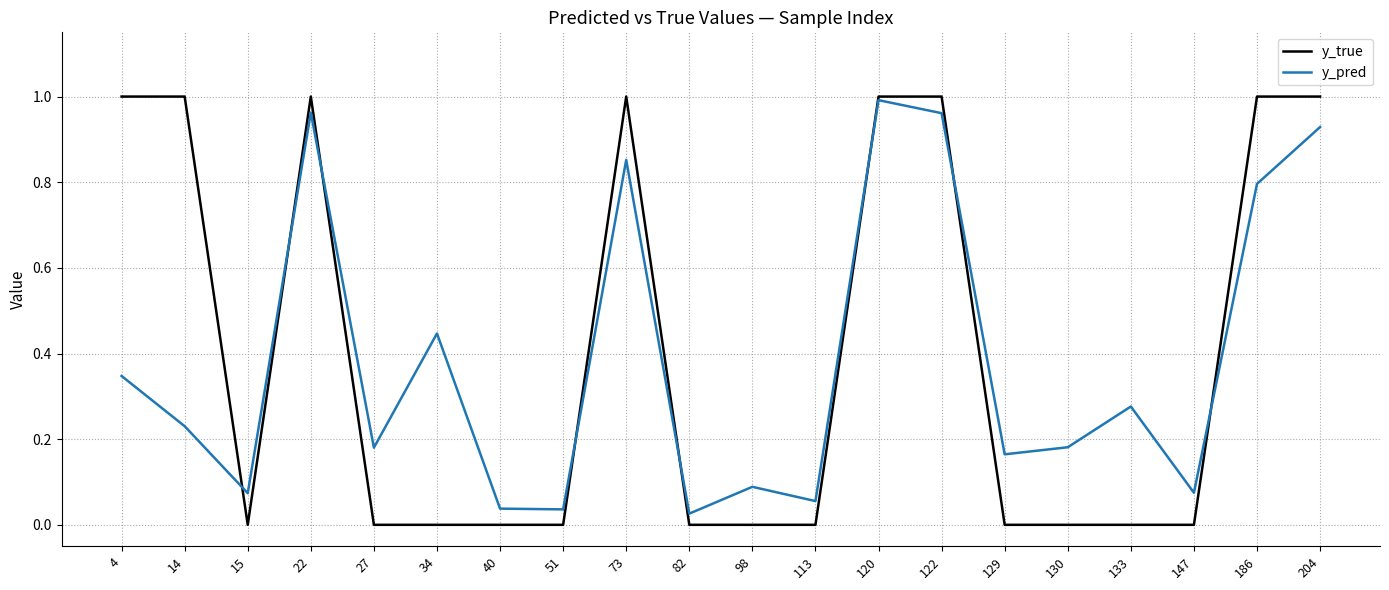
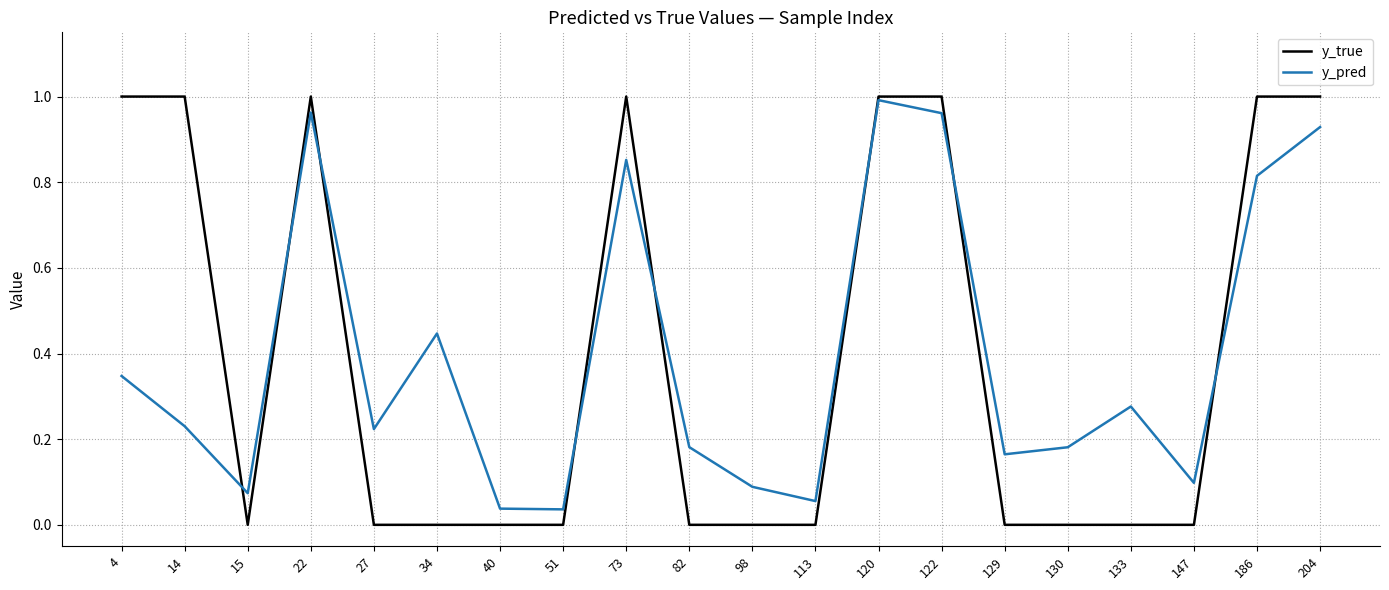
  {
    "y_true": {
      "4": 1.00,
      "14": 1.00,
      "15": 0.00,
      "22": 1.00,
      "27": 0.00,
      "34": 0.00,
      "40": 0.00,
      "51": 0.00,
      "73": 1.00,
      "82": 0.00,
      "98": 0.00,
      "113": 0.00,
      "120": 1.00,
      "122": 1.00,
      "129": 0.00,
      "130": 0.00,
      "133": 0.00,
      "147": 0.00,
      "186": 1.00,
      "204": 1.00
    },
    "y_pred": {
      "4": 0.35,
      "14": 0.23,
      "15": 0.07,
      "22": 0.96,
-     "27": 0.18,
+     "27": 0.22,
      "34": 0.45,
      "40": 0.04,
      "51": 0.04,
      "73": 0.85,
-     "82": 0.03,
+     "82": 0.18,
      "98": 0.09,
      "113": 0.06,
      "120": 0.99,
      "122": 0.96,
      "129": 0.16,
      "130": 0.18,
      "133": 0.28,
-     "147": 0.07,
-     "186": 0.80,
+     "147": 0.10,
+     "186": 0.81,
      "204": 0.93
    }
  }
